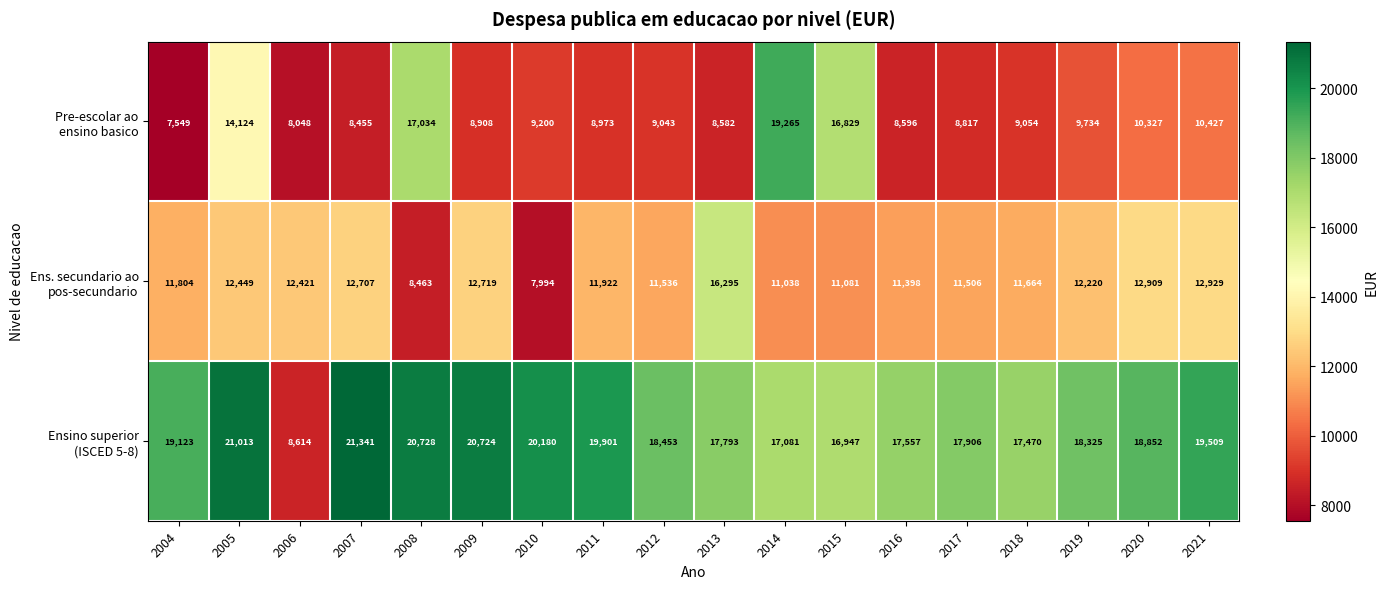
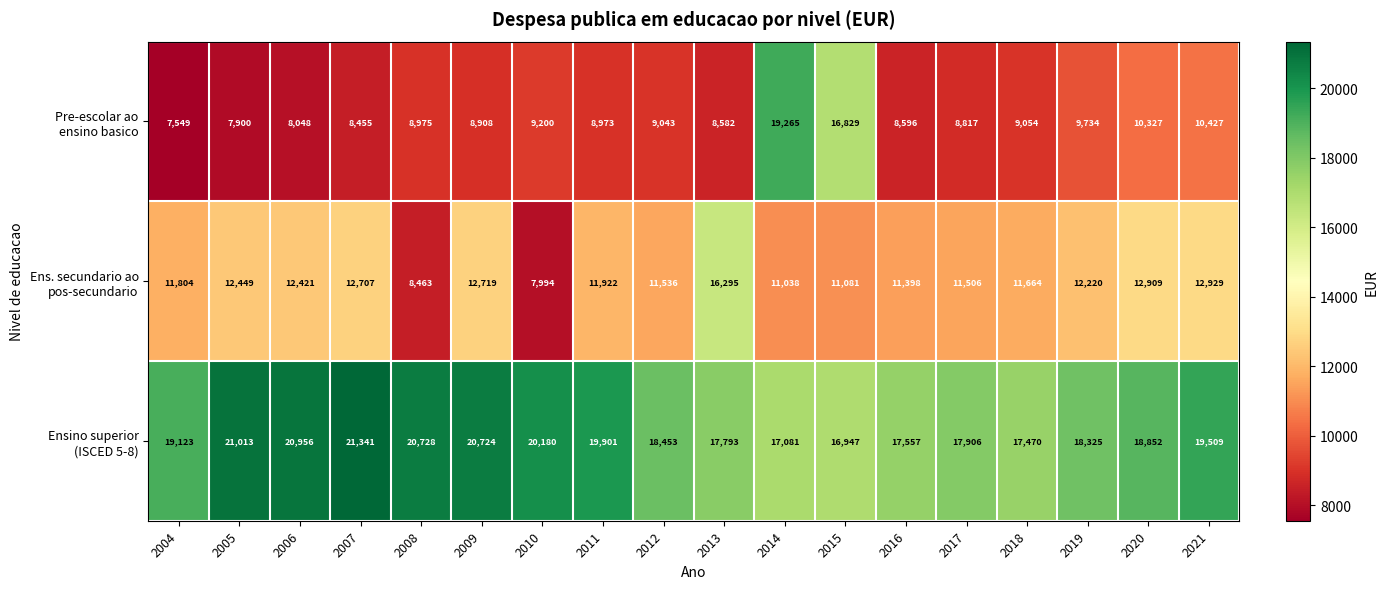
  {
    "Pre-escolar ao ensino basico": {
      "2004": "7,549",
-     "2005": "14,124",
+     "2005": "7,900",
      "2006": "8,048",
      "2007": "8,455",
-     "2008": "17,034",
+     "2008": "8,975",
      "2009": "8,908",
      "2010": "9,200",
      "2011": "8,973",
      "2012": "9,043",
      "2013": "8,582",
      "2014": "19,265",
      "2015": "16,829",
      "2016": "8,596",
      "2017": "8,817",
      "2018": "9,054",
      "2019": "9,734",
      "2020": "10,327",
      "2021": "10,427"
    },
    "Ens. secundario ao pos-secundario": {
      "2004": "11,804",
      "2005": "12,449",
      "2006": "12,421",
      "2007": "12,707",
      "2008": "8,463",
      "2009": "12,719",
      "2010": "7,994",
      "2011": "11,922",
      "2012": "11,536",
      "2013": "16,295",
      "2014": "11,038",
      "2015": "11,081",
      "2016": "11,398",
      "2017": "11,506",
      "2018": "11,664",
      "2019": "12,220",
      "2020": "12,909",
      "2021": "12,929"
    },
    "Ensino superior (ISCED 5-8)": {
      "2004": "19,123",
      "2005": "21,013",
-     "2006": "8,614",
+     "2006": "20,956",
      "2007": "21,341",
      "2008": "20,728",
      "2009": "20,724",
      "2010": "20,180",
      "2011": "19,901",
      "2012": "18,453",
      "2013": "17,793",
      "2014": "17,081",
      "2015": "16,947",
      "2016": "17,557",
      "2017": "17,906",
      "2018": "17,470",
      "2019": "18,325",
      "2020": "18,852",
      "2021": "19,509"
    }
  }
